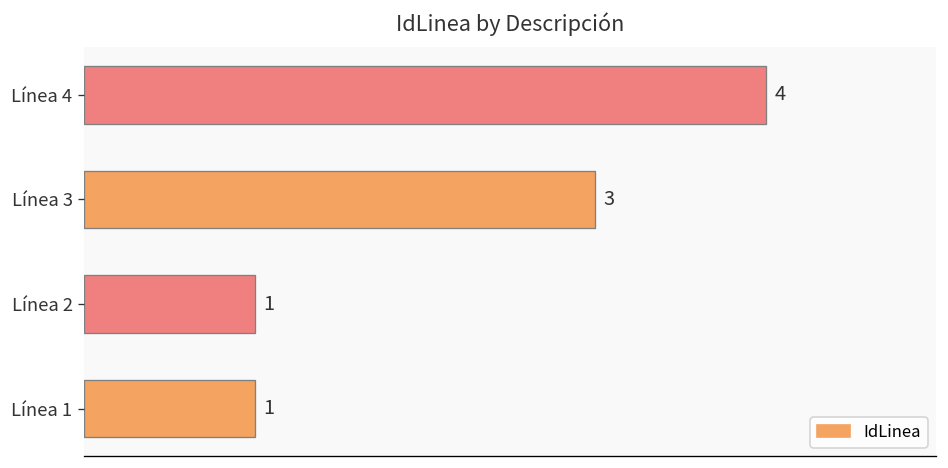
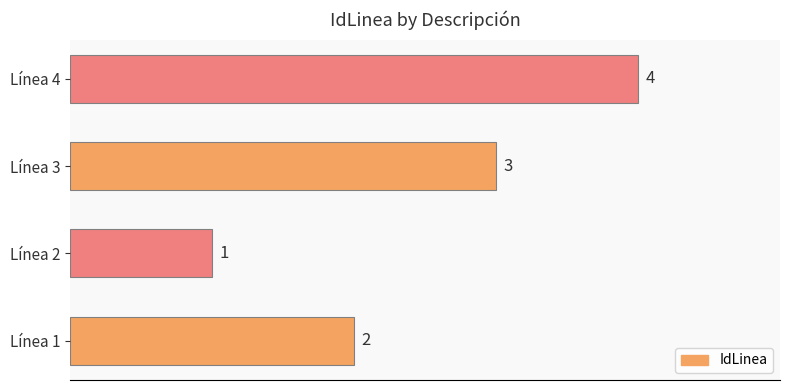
  {
    "Línea 4": 4,
    "Línea 3": 3,
    "Línea 2": 1,
-   "Línea 1": 1
+   "Línea 1": 2
  }
